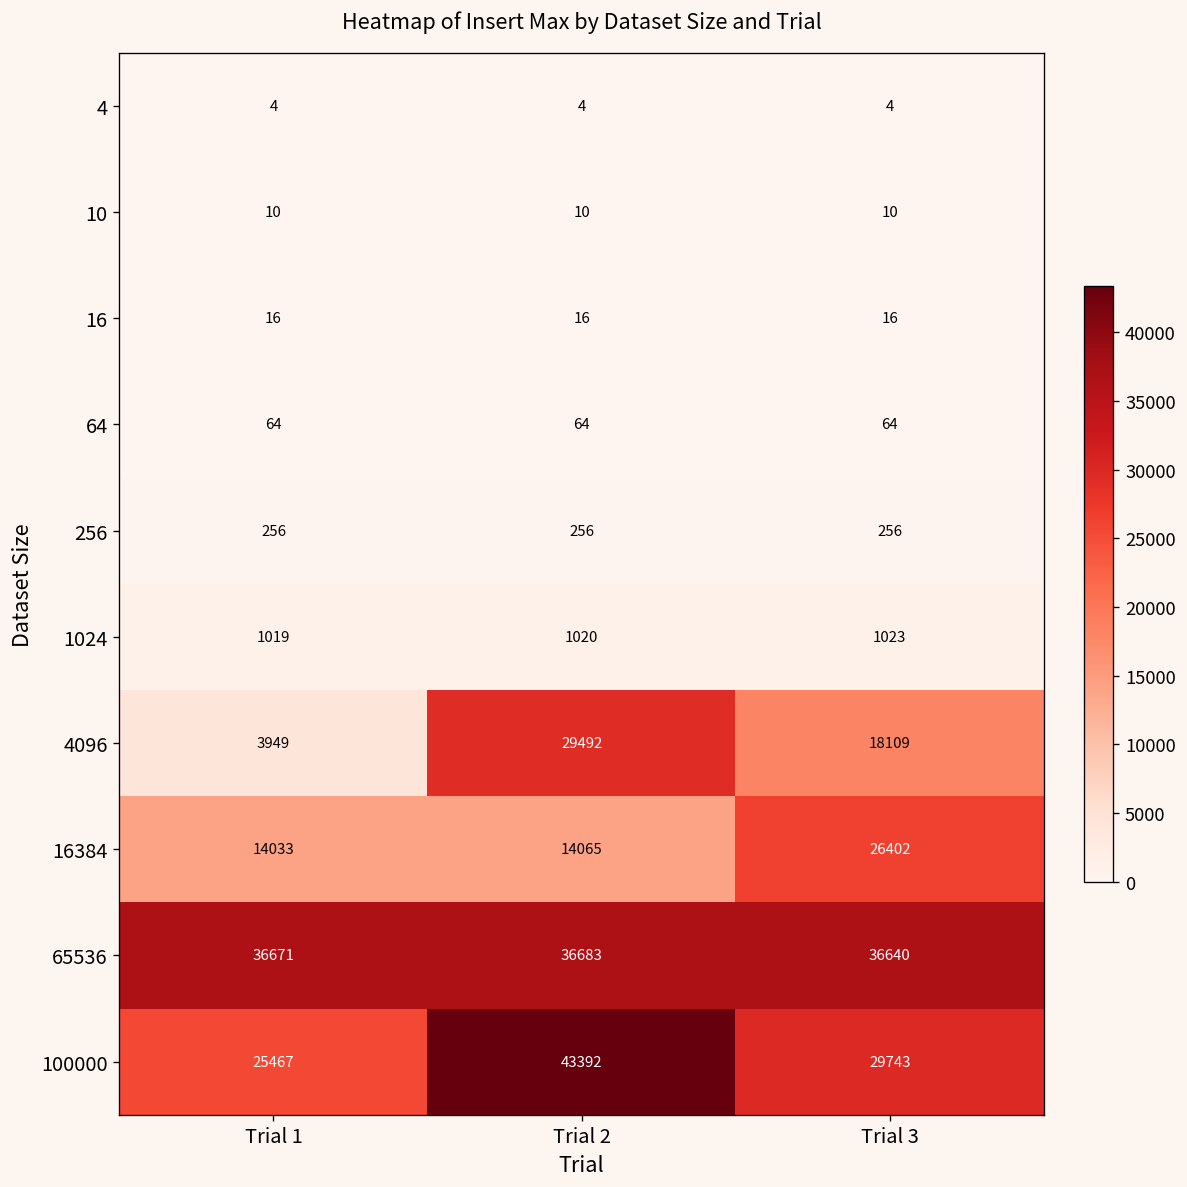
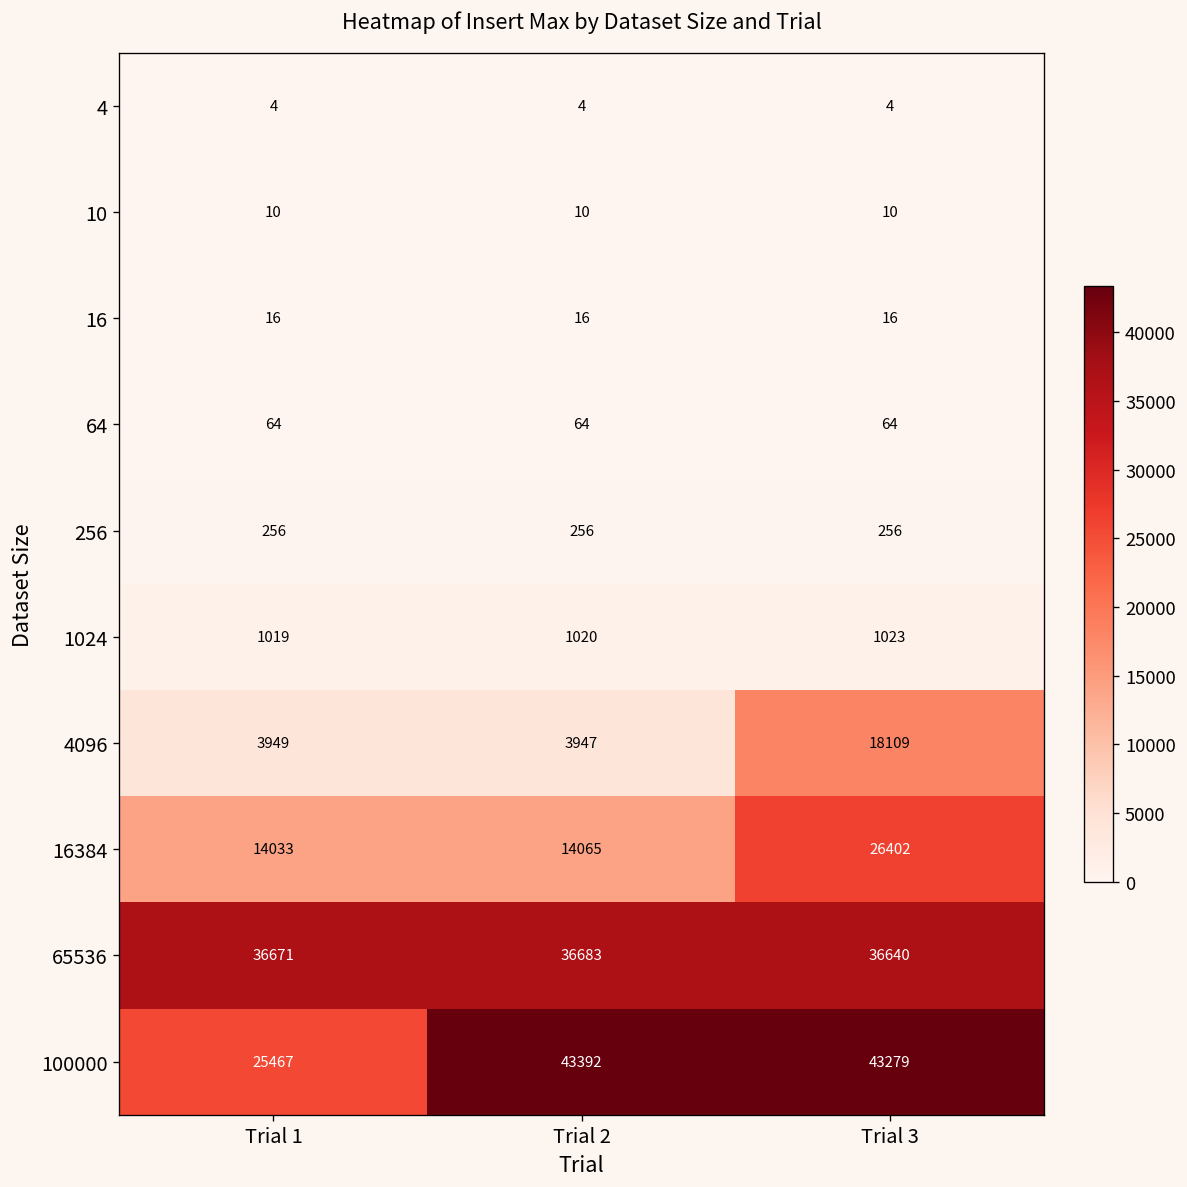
  {
    "4": {
      "Trial 1": 4,
      "Trial 2": 4,
      "Trial 3": 4
    },
    "10": {
      "Trial 1": 10,
      "Trial 2": 10,
      "Trial 3": 10
    },
    "16": {
      "Trial 1": 16,
      "Trial 2": 16,
      "Trial 3": 16
    },
    "64": {
      "Trial 1": 64,
      "Trial 2": 64,
      "Trial 3": 64
    },
    "256": {
      "Trial 1": 256,
      "Trial 2": 256,
      "Trial 3": 256
    },
    "1024": {
      "Trial 1": 1019,
      "Trial 2": 1020,
      "Trial 3": 1023
    },
    "4096": {
      "Trial 1": 3949,
-     "Trial 2": 29492,
+     "Trial 2": 3947,
      "Trial 3": 18109
    },
    "16384": {
      "Trial 1": 14033,
      "Trial 2": 14065,
      "Trial 3": 26402
    },
    "65536": {
      "Trial 1": 36671,
      "Trial 2": 36683,
      "Trial 3": 36640
    },
    "100000": {
      "Trial 1": 25467,
      "Trial 2": 43392,
-     "Trial 3": 29743
+     "Trial 3": 43279
    }
  }
